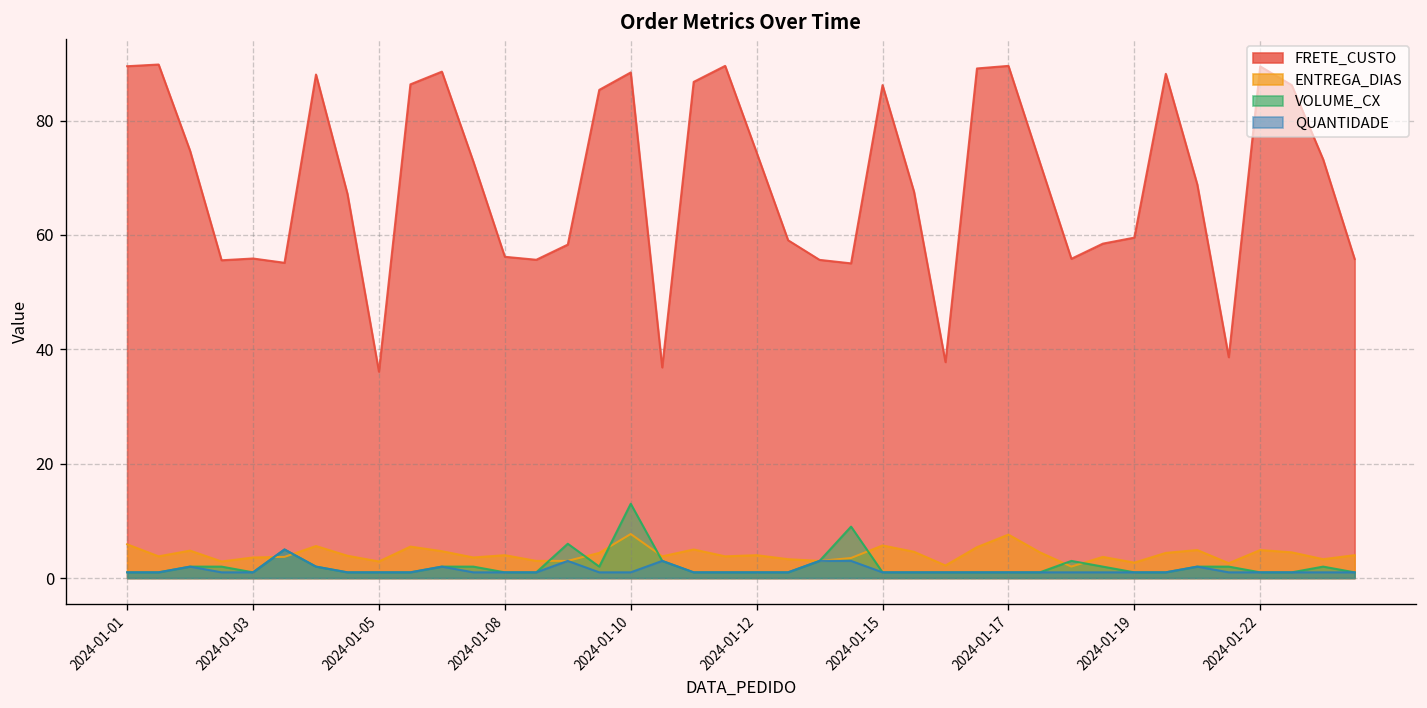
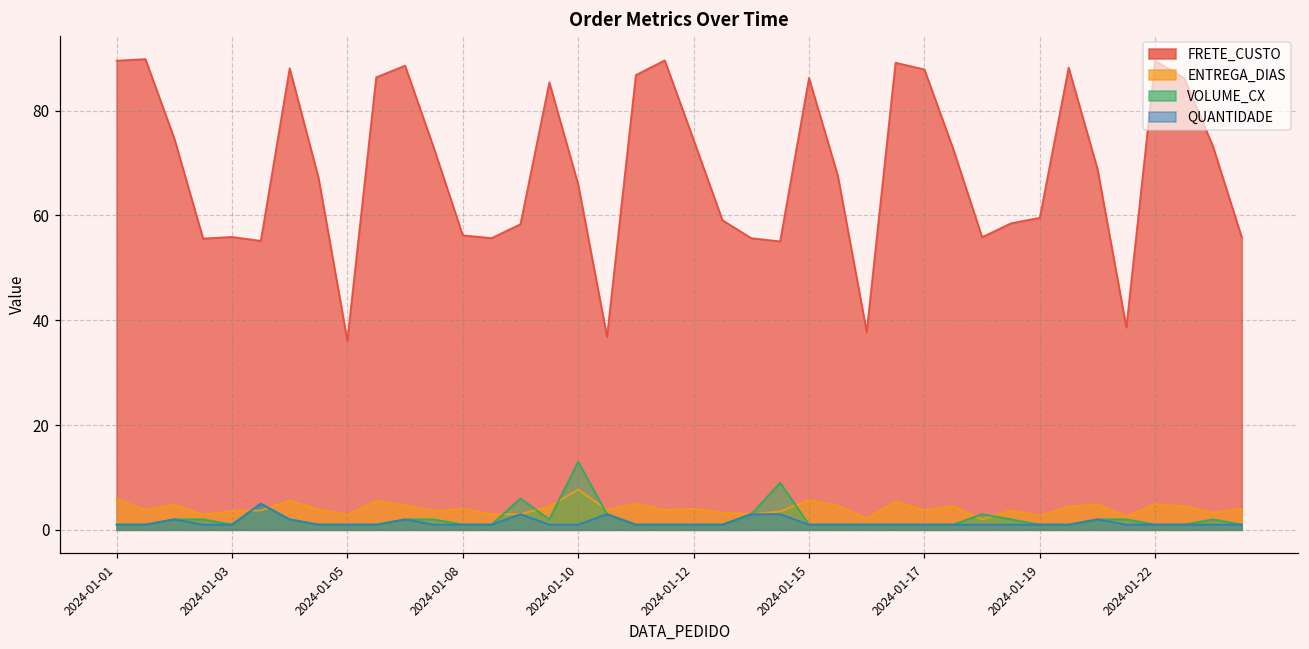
  {
    "FRETE_CUSTO": {
-     "2024-01-10": 88,
-     "2024-01-17": 90
+     "2024-01-10": 66,
+     "2024-01-17": 88
    },
    "ENTREGA_DIAS": {
      "2024-01-10": 8,
-     "2024-01-17": 8
+     "2024-01-17": 4
    },
    "VOLUME_CX": {
      "2024-01-10": 13
    },
    "QUANTIDADE": {
      "2024-01-10": 1
    }
  }
